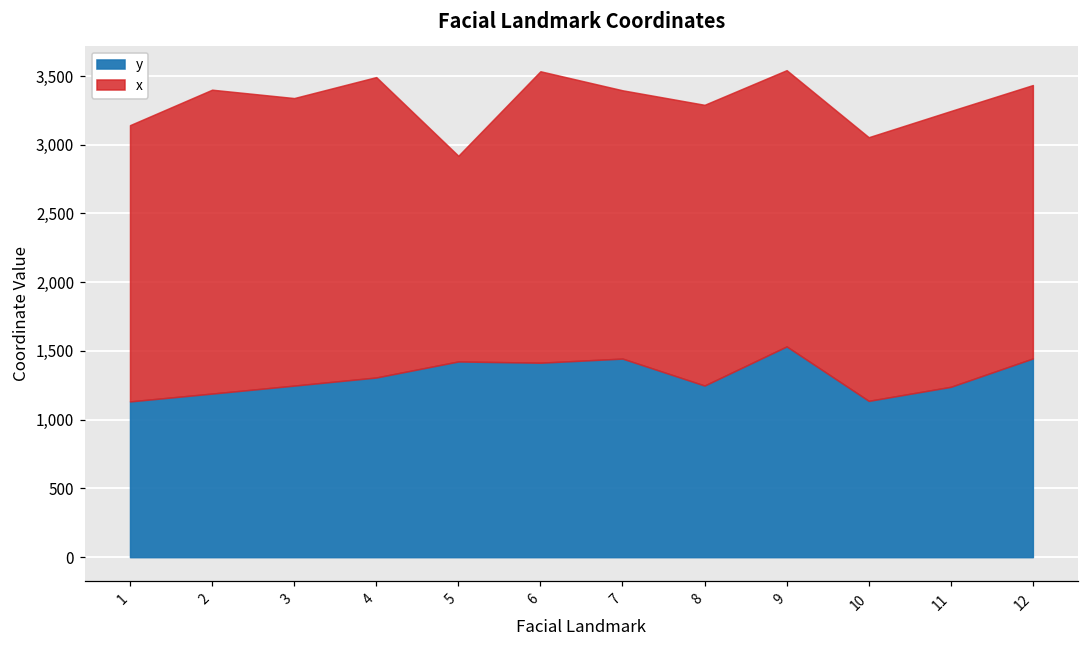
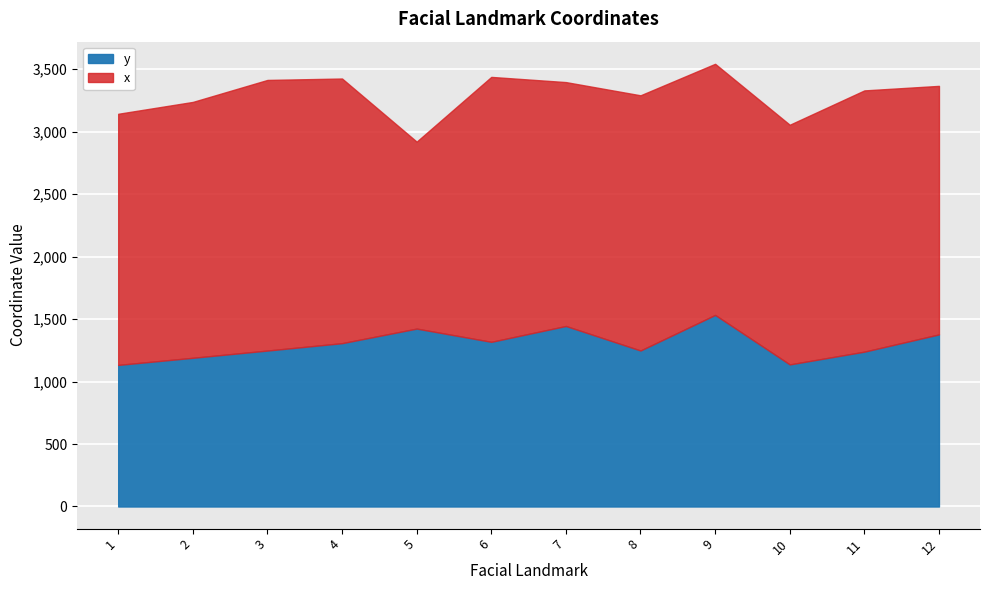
  {
    "y": {
      "1": "1,130",
      "2": "1,190",
      "3": "1,250",
      "4": "1,310",
      "5": "1,420",
-     "6": "1,410",
+     "6": "1,320",
      "7": "1,440",
      "8": "1,250",
      "9": "1,530",
      "10": "1,140",
      "11": "1,240",
-     "12": "1,450"
+     "12": "1,380"
    },
    "x": {
      "1": "2,010",
-     "2": "2,210",
-     "3": "2,090",
-     "4": "2,190",
+     "2": "2,050",
+     "3": "2,170",
+     "4": "2,120",
      "5": "1,500",
      "6": "2,120",
      "7": "1,950",
      "8": "2,040",
      "9": "2,010",
      "10": "1,920",
-     "11": "2,010",
+     "11": "2,090",
      "12": "1,990"
    }
  }
